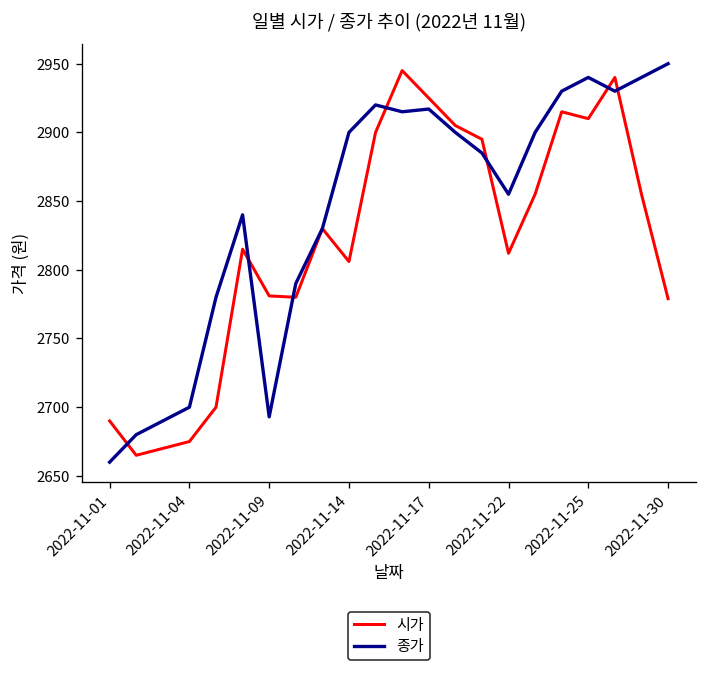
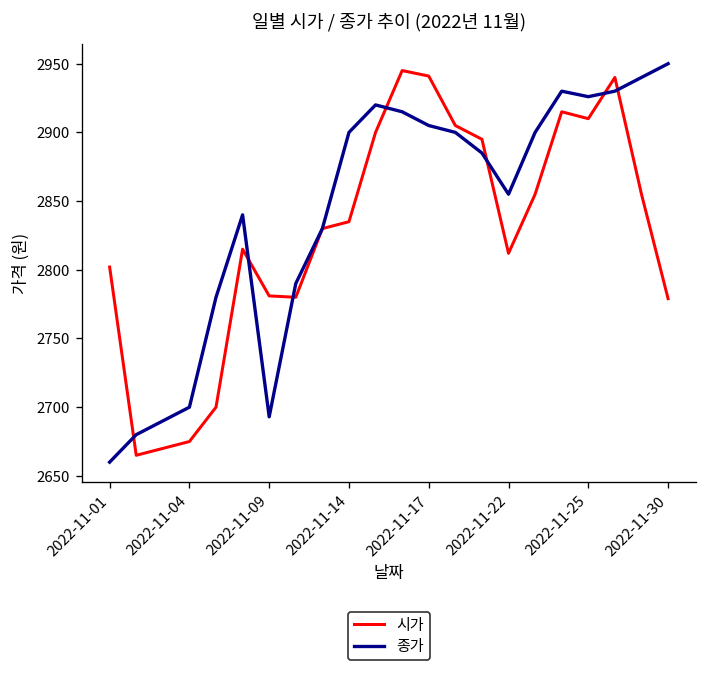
  {
    "시가": {
-     "2022-11-01": 2690,
+     "2022-11-01": 2802,
      "2022-11-04": 2675,
      "2022-11-09": 2781,
-     "2022-11-14": 2806,
-     "2022-11-17": 2925,
+     "2022-11-14": 2835,
+     "2022-11-17": 2941,
      "2022-11-22": 2812,
      "2022-11-25": 2910,
      "2022-11-30": 2779
    },
    "종가": {
      "2022-11-01": 2660,
      "2022-11-04": 2700,
      "2022-11-09": 2693,
      "2022-11-14": 2900,
-     "2022-11-17": 2917,
+     "2022-11-17": 2905,
      "2022-11-22": 2855,
-     "2022-11-25": 2940,
+     "2022-11-25": 2926,
      "2022-11-30": 2950
    }
  }
